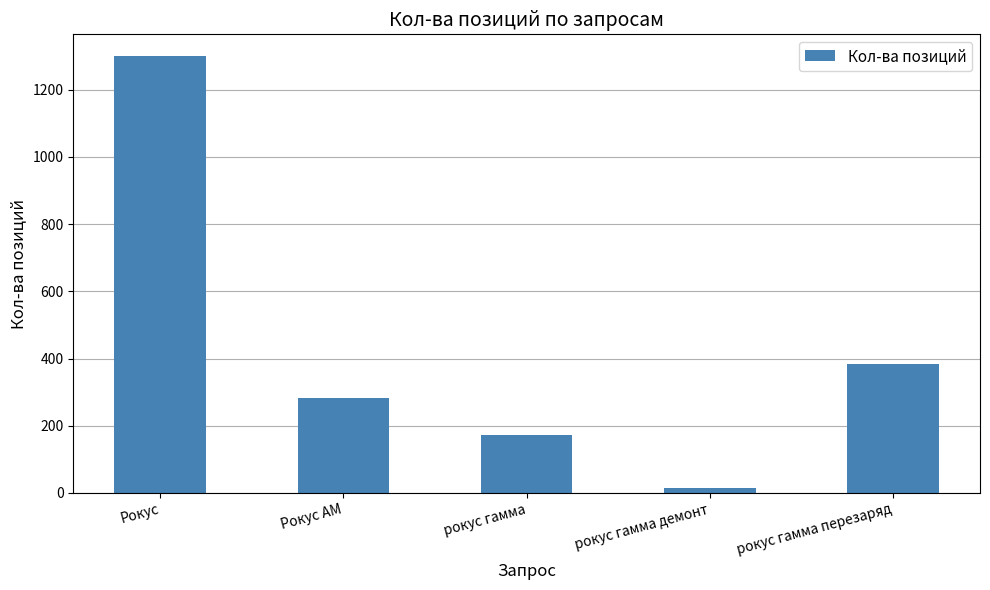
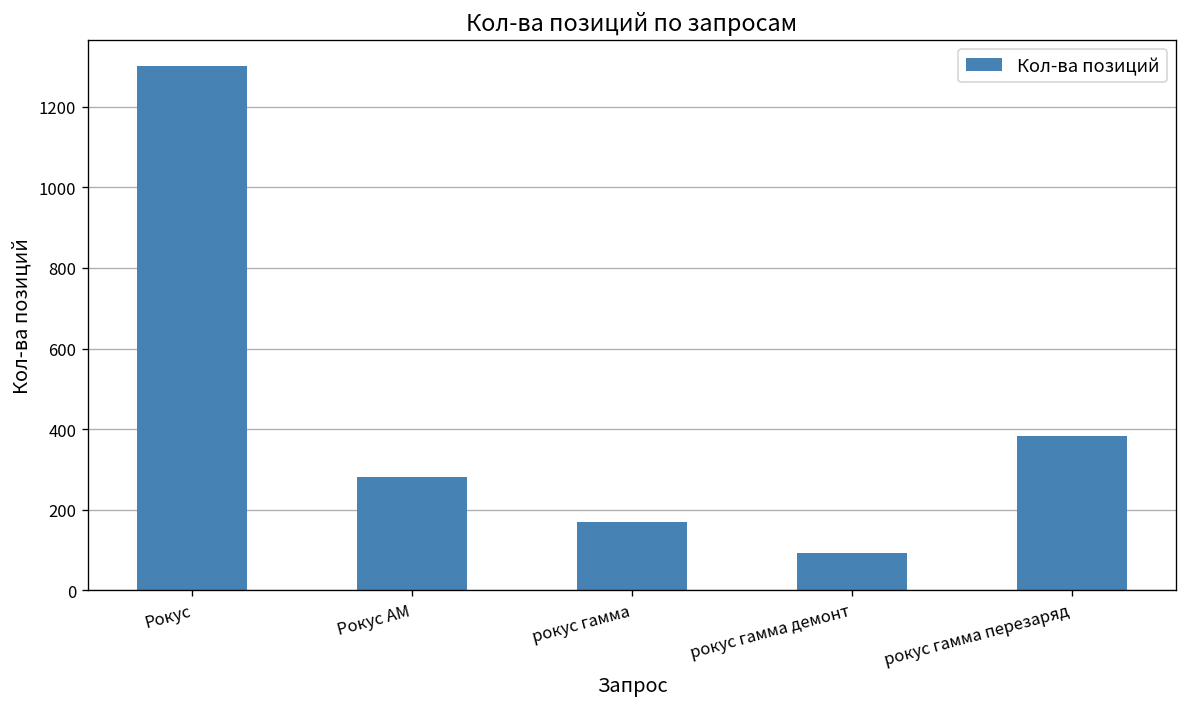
  {
    "Рокус": 1300,
    "Рокус АМ": 280,
    "рокус гамма": 170,
-   "рокус гамма демонт": 20,
+   "рокус гамма демонт": 90,
    "рокус гамма перезаряд": 380
  }
